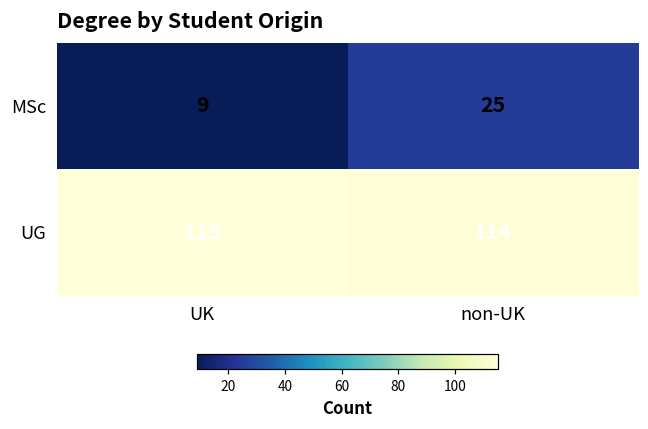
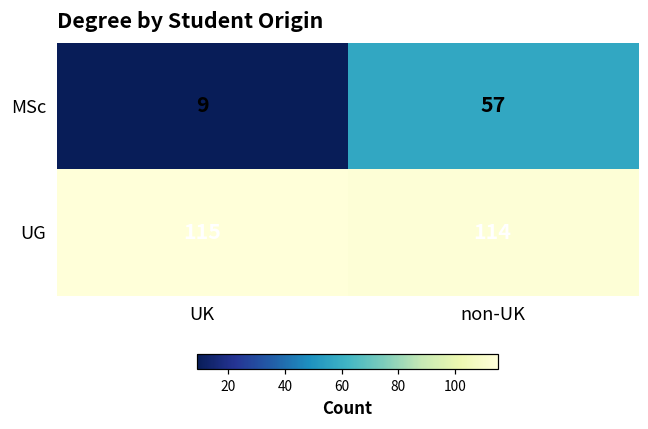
  {
    "MSc": {
      "UK": 9,
-     "non-UK": 25
+     "non-UK": 57
    }
  }
